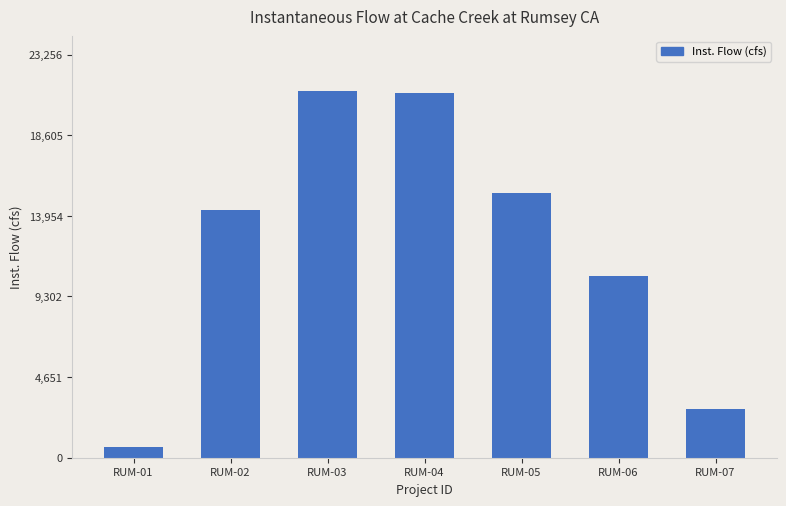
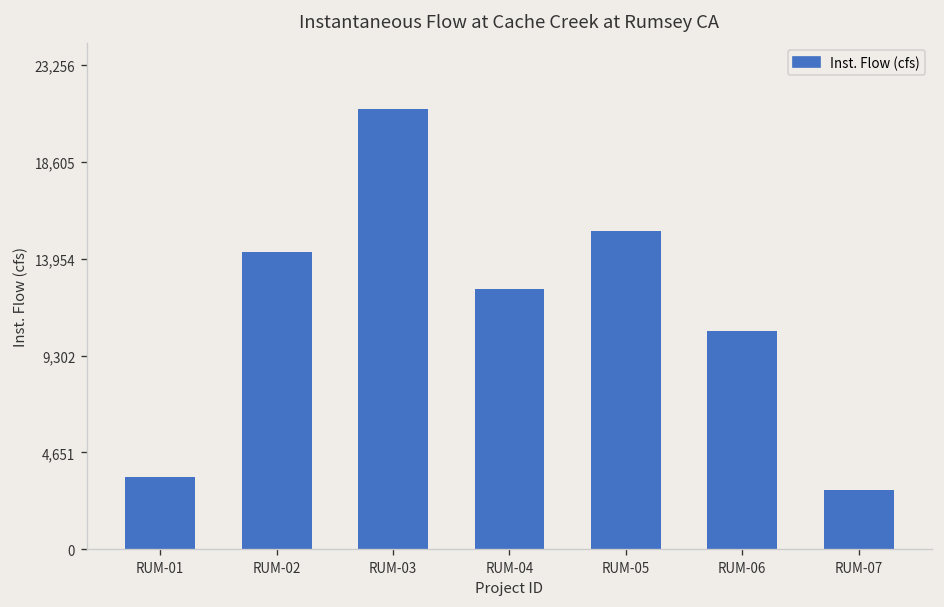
  {
-   "RUM-01": "600",
+   "RUM-01": "3,400",
    "RUM-02": "14,300",
    "RUM-03": "21,100",
-   "RUM-04": "21,000",
+   "RUM-04": "12,500",
    "RUM-05": "15,300",
    "RUM-06": "10,500",
    "RUM-07": "2,800"
  }
